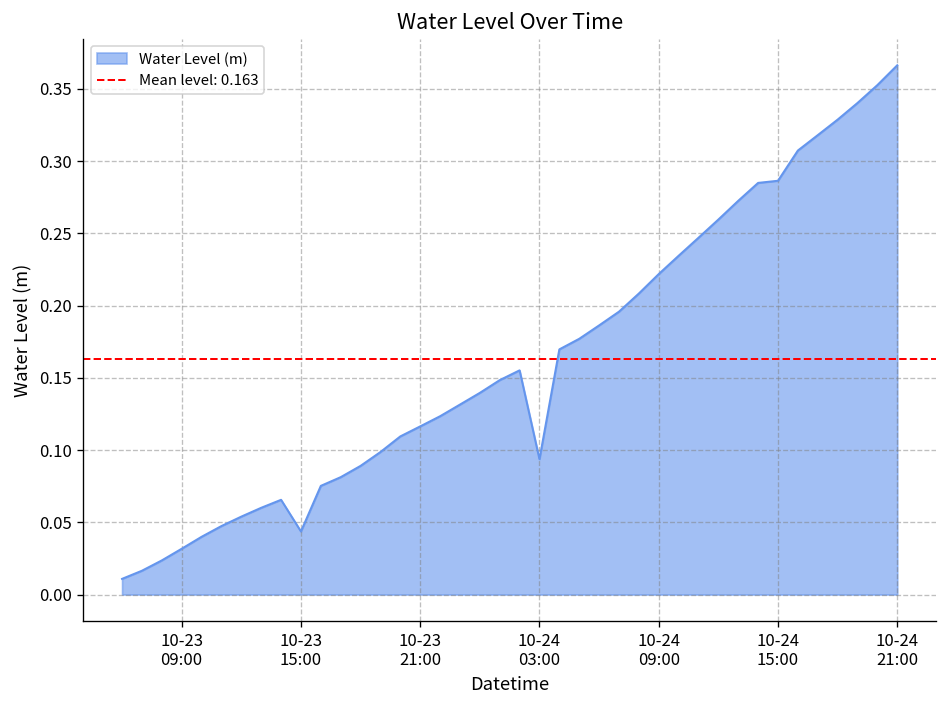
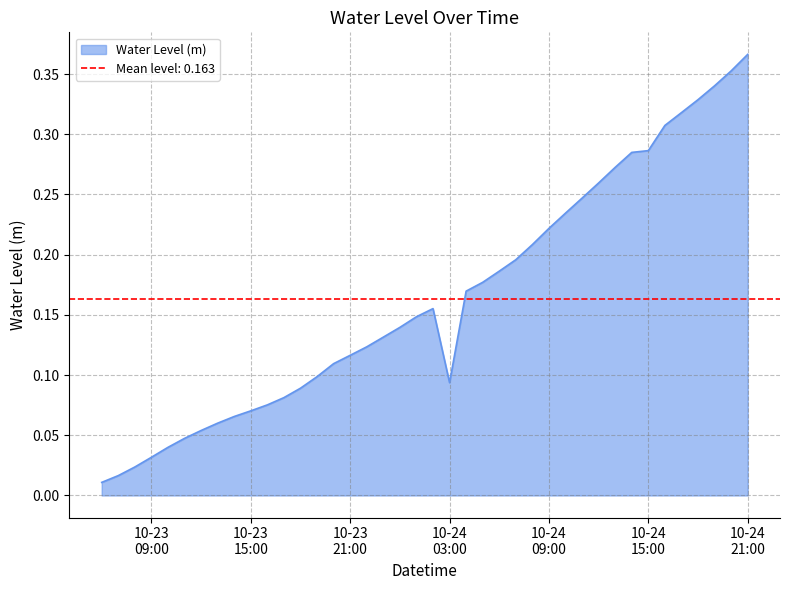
  {
    "10-23 09:00": 0.032,
-   "10-23 15:00": 0.044,
+   "10-23 15:00": 0.070,
    "10-23 21:00": 0.116,
    "10-24 03:00": 0.094,
    "10-24 09:00": 0.222,
    "10-24 15:00": 0.286,
    "10-24 21:00": 0.366
  }
